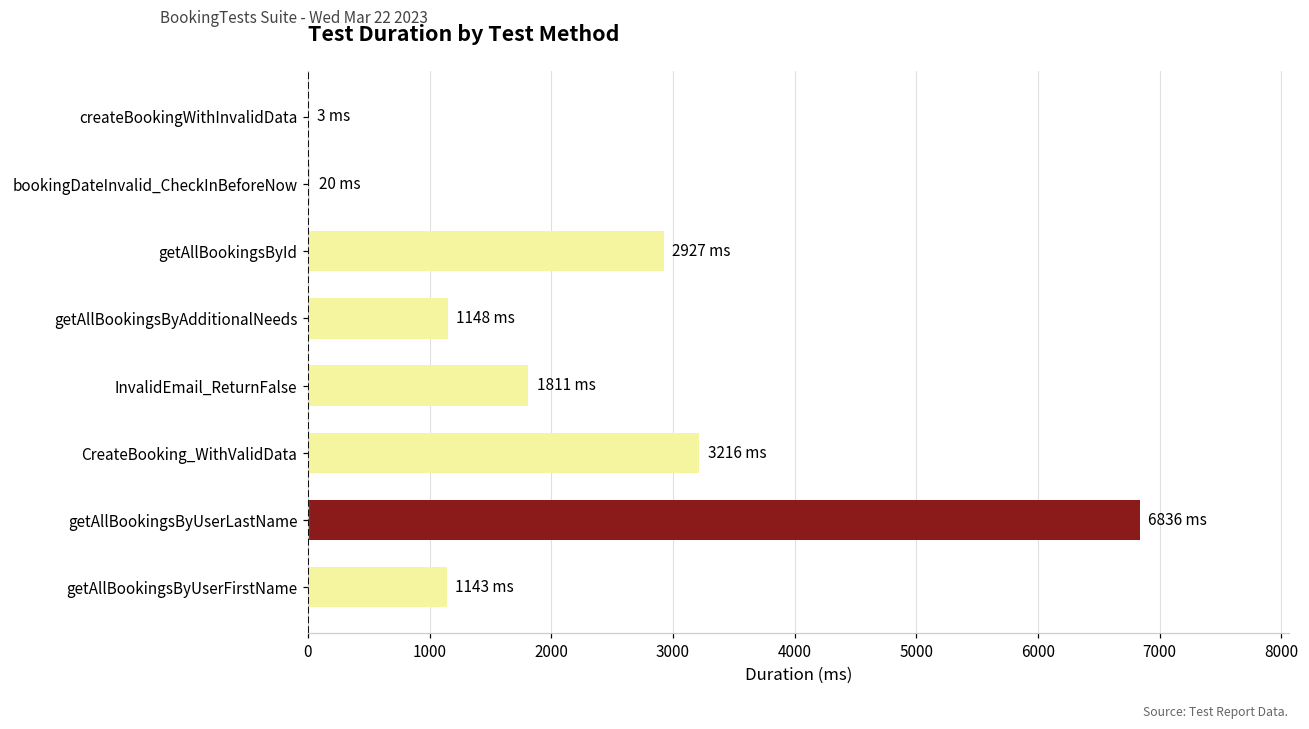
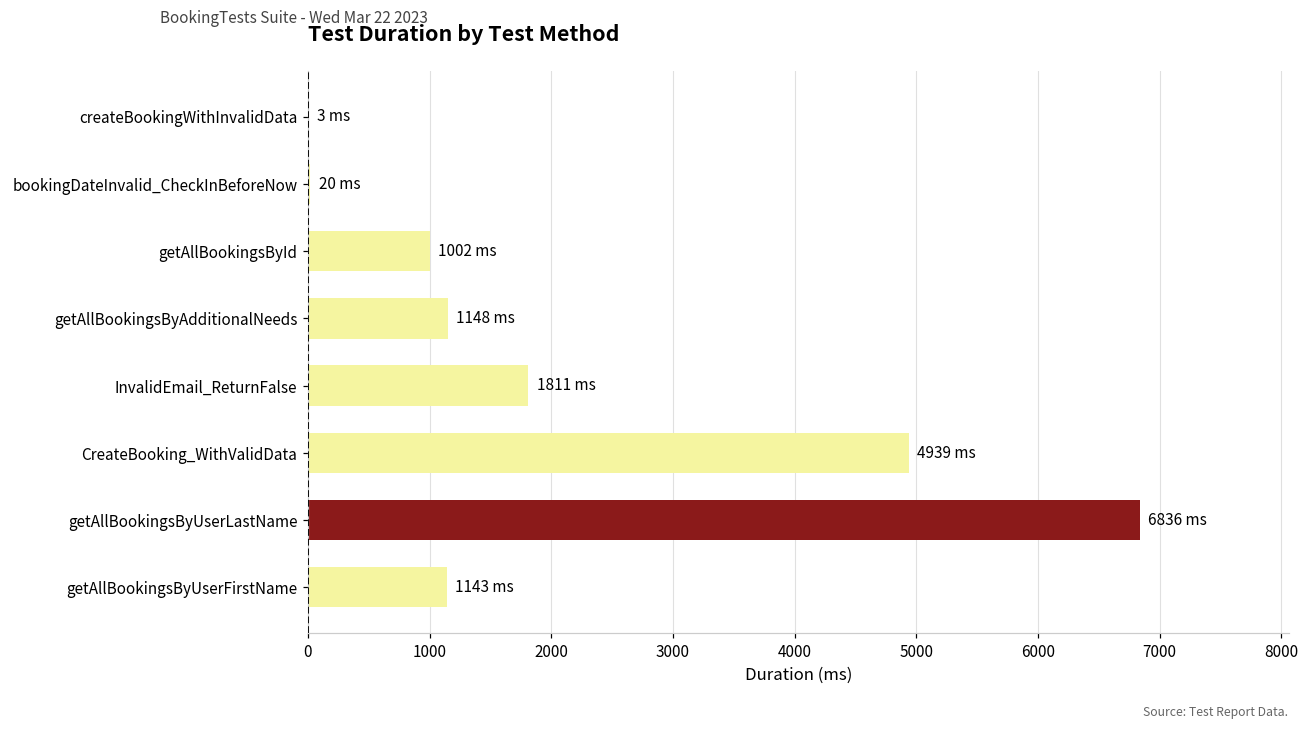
  {
    "createBookingWithInvalidData": 3,
    "bookingDateInvalid_CheckInBeforeNow": 20,
-   "getAllBookingsById": 2927,
+   "getAllBookingsById": 1002,
    "getAllBookingsByAdditionalNeeds": 1148,
    "InvalidEmail_ReturnFalse": 1811,
-   "CreateBooking_WithValidData": 3216,
+   "CreateBooking_WithValidData": 4939,
    "getAllBookingsByUserLastName": 6836,
    "getAllBookingsByUserFirstName": 1143
  }
